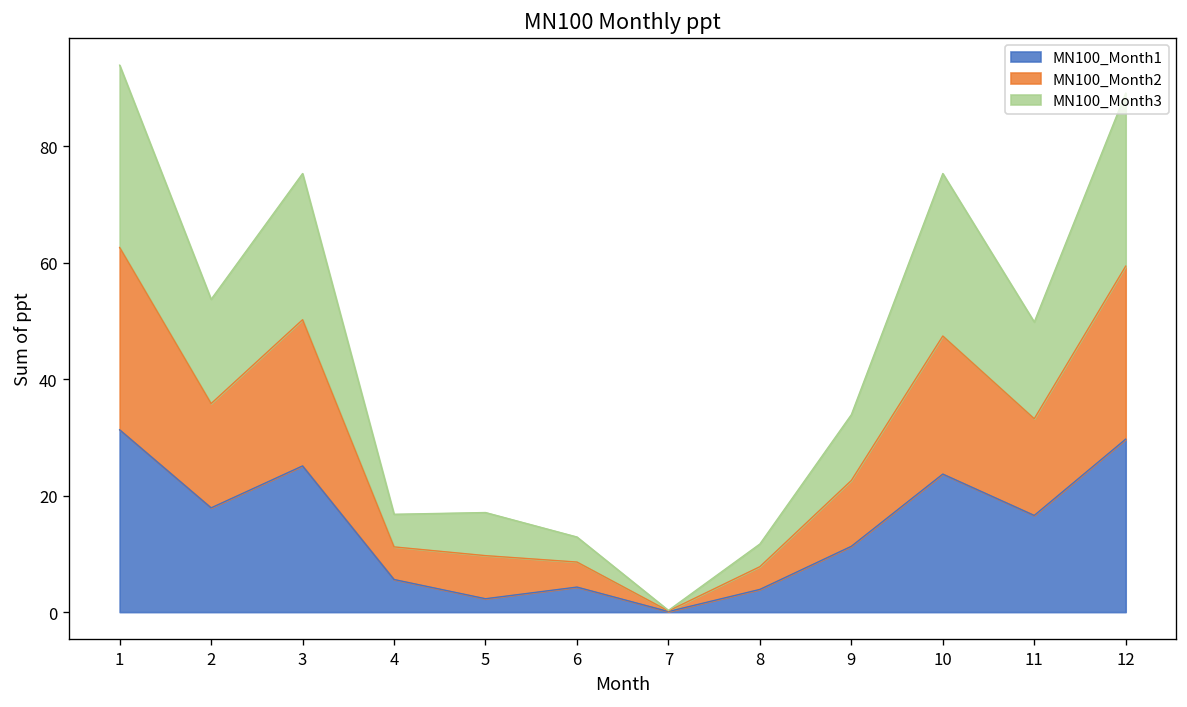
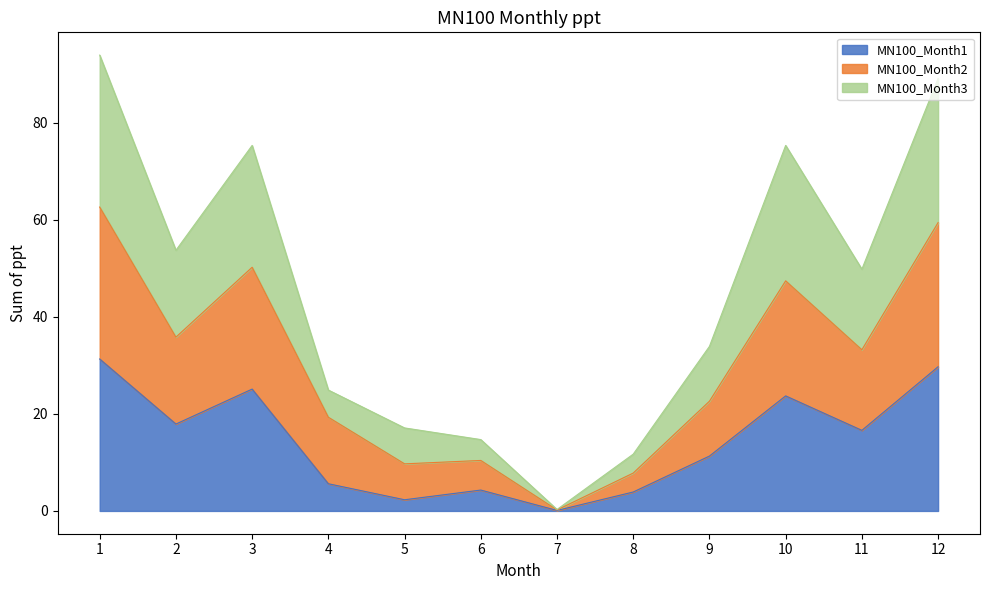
  {
    "MN100_Month1": {
      "1": 31,
      "2": 18,
      "3": 25,
      "4": 6,
      "5": 2,
      "6": 4,
      "8": 4,
      "9": 11,
      "10": 24,
      "11": 17,
      "12": 30
    },
    "MN100_Month2": {
      "1": 31,
      "2": 18,
      "3": 25,
-     "4": 6,
+     "4": 14,
      "5": 7,
-     "6": 4,
+     "6": 6,
      "8": 4,
      "9": 11,
      "10": 24,
      "11": 17,
      "12": 30
    },
    "MN100_Month3": {
      "1": 31,
      "2": 18,
      "3": 25,
      "4": 6,
      "5": 7,
      "6": 4,
      "8": 4,
      "9": 11,
      "10": 28,
      "11": 17
    }
  }
